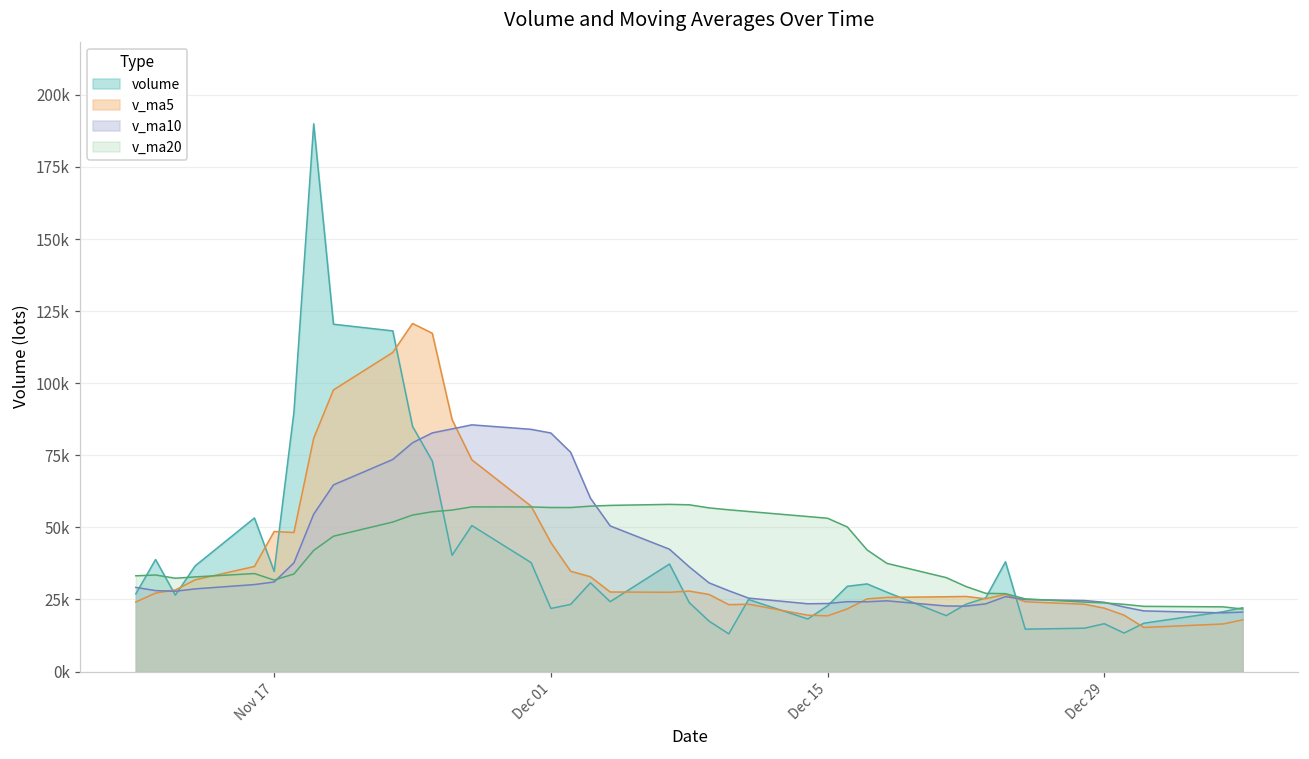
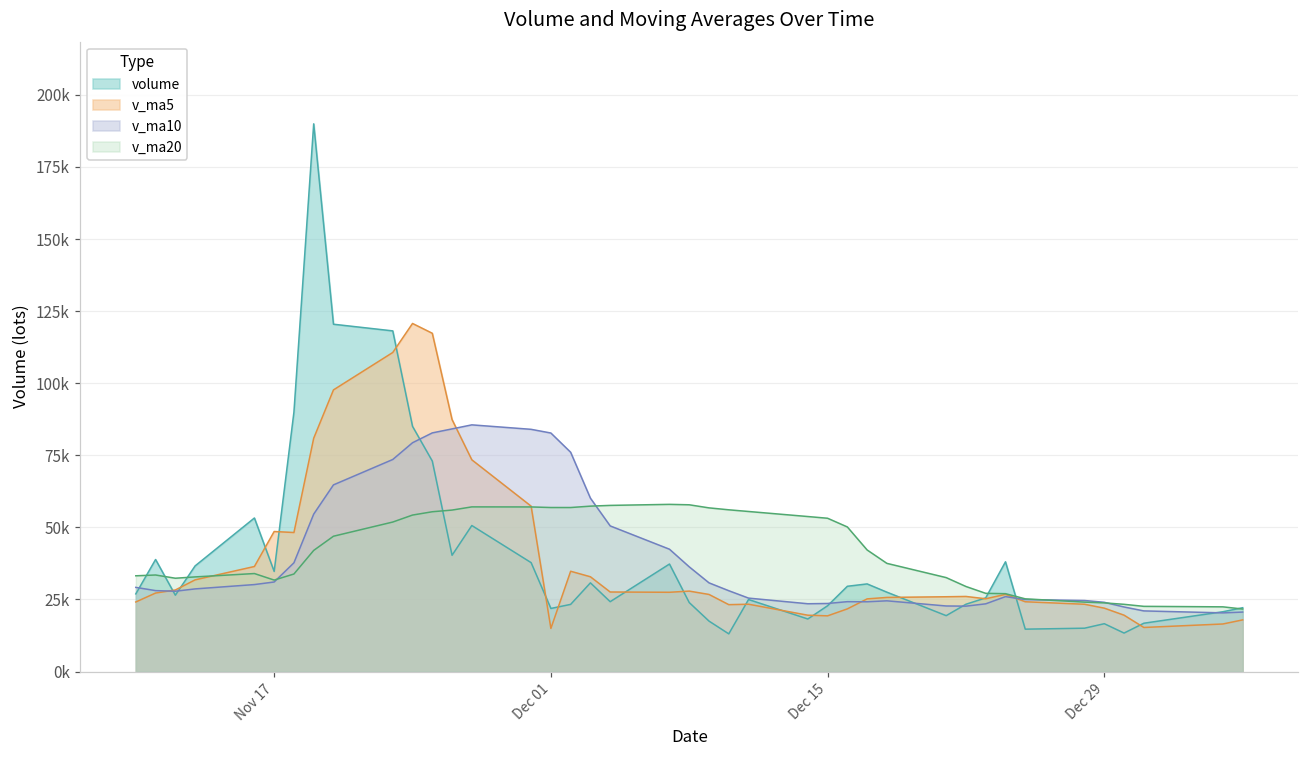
  {
    "v_ma5": {
      "Nov 17": 49000,
-     "Dec 01": 45000,
+     "Dec 01": 15000,
      "Dec 15": 19000,
      "Dec 29": 22000
    }
  }
